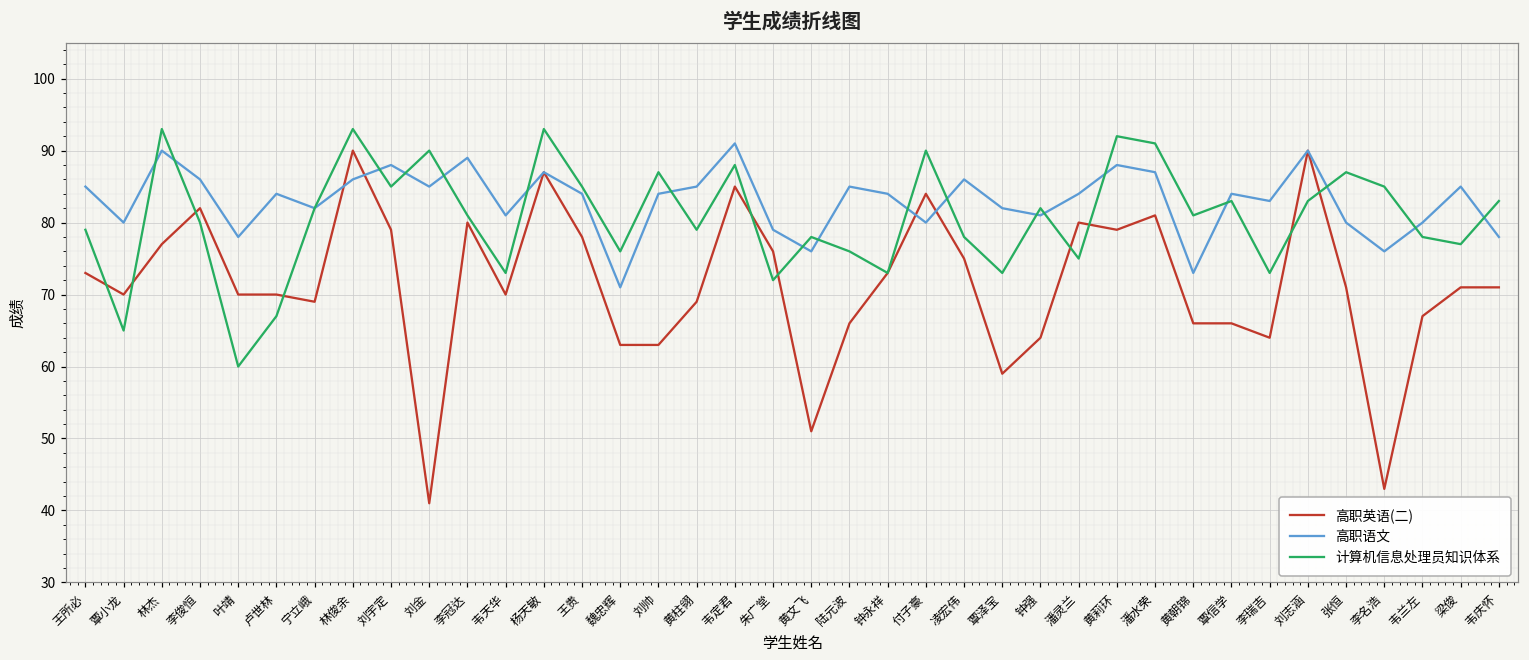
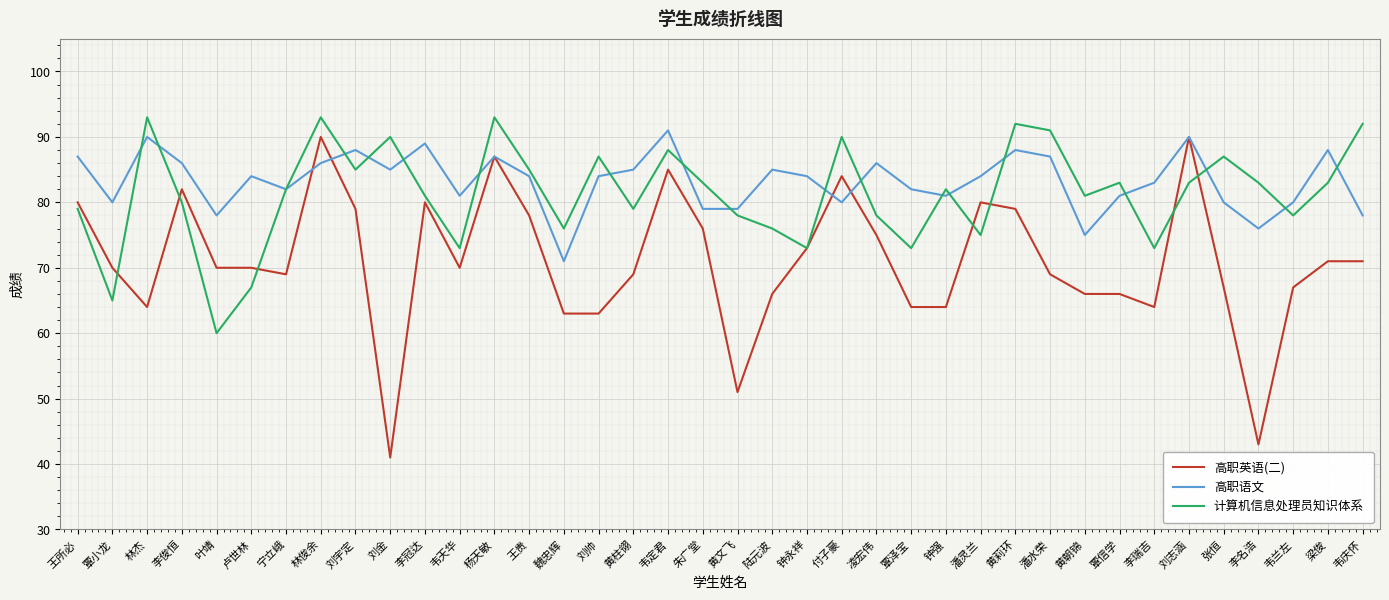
  {
    "高职英语(二)": {
-     "王所必": 73,
+     "王所必": 80,
      "覃小龙": 70,
-     "林杰": 77,
+     "林杰": 64,
      "李俊恒": 82,
      "叶靖": 70,
      "卢世林": 70,
      "宁立峨": 69,
      "林俊余": 90,
      "刘宇定": 79,
      "刘金": 41,
      "李冠达": 80,
      "韦天华": 70,
      "王贵": 78,
      "魏忠辉": 63,
      "刘帅": 63,
      "黄柱翎": 69,
      "韦定君": 85,
      "朱广堂": 76,
      "黄文飞": 51,
      "陆元波": 66,
      "付子豪": 84,
      "凌宏伟": 75,
-     "覃泽宝": 59,
+     "覃泽宝": 64,
      "钟强": 64,
      "潘灵兰": 80,
      "黄莉环": 79,
-     "潘水荣": 81,
+     "潘水荣": 69,
      "黄朝锦": 66,
      "覃信学": 66,
      "李瑞吉": 64,
-     "张恒": 71,
+     "张恒": 67,
      "李名浩": 43,
      "韦兰左": 67,
      "梁俊": 71,
      "韦庆怀": 71
    },
    "高职语文": {
-     "王所必": 85,
+     "王所必": 87,
      "覃小龙": 80,
      "林杰": 90,
      "李俊恒": 86,
      "叶靖": 78,
      "卢世林": 84,
      "林俊余": 86,
      "刘宇定": 88,
      "刘金": 85,
      "李冠达": 89,
      "韦天华": 81,
      "王贵": 84,
      "魏忠辉": 71,
      "刘帅": 84,
      "黄柱翎": 85,
      "韦定君": 91,
      "朱广堂": 79,
-     "黄文飞": 76,
+     "黄文飞": 79,
      "陆元波": 85,
      "钟永祥": 84,
      "付子豪": 80,
      "凌宏伟": 86,
      "覃泽宝": 82,
      "钟强": 81,
      "潘灵兰": 84,
      "黄莉环": 88,
      "潘水荣": 87,
-     "黄朝锦": 73,
-     "覃信学": 84,
+     "黄朝锦": 75,
+     "覃信学": 81,
      "李瑞吉": 83,
      "张恒": 80,
      "李名浩": 76,
      "韦兰左": 80,
-     "梁俊": 85,
+     "梁俊": 88,
      "韦庆怀": 78
    },
    "计算机信息处理员知识体系": {
      "王所必": 79,
      "覃小龙": 65,
      "林杰": 93,
      "李俊恒": 80,
      "叶靖": 60,
      "卢世林": 67,
      "林俊余": 93,
      "刘宇定": 85,
      "刘金": 90,
      "李冠达": 81,
      "韦天华": 73,
      "杨天敏": 93,
      "王贵": 85,
      "魏忠辉": 76,
      "刘帅": 87,
      "黄柱翎": 79,
      "韦定君": 88,
-     "朱广堂": 72,
+     "朱广堂": 83,
      "黄文飞": 78,
      "陆元波": 76,
      "付子豪": 90,
      "凌宏伟": 78,
      "覃泽宝": 73,
      "钟强": 82,
      "潘灵兰": 75,
      "黄莉环": 92,
      "潘水荣": 91,
      "黄朝锦": 81,
      "覃信学": 83,
      "李瑞吉": 73,
      "刘志涵": 83,
      "张恒": 87,
-     "李名浩": 85,
+     "李名浩": 83,
      "韦兰左": 78,
-     "梁俊": 77,
-     "韦庆怀": 83
+     "梁俊": 83,
+     "韦庆怀": 92
    }
  }
